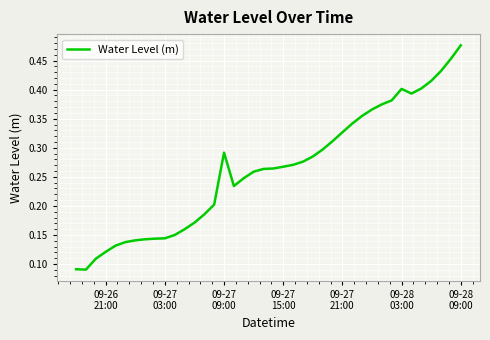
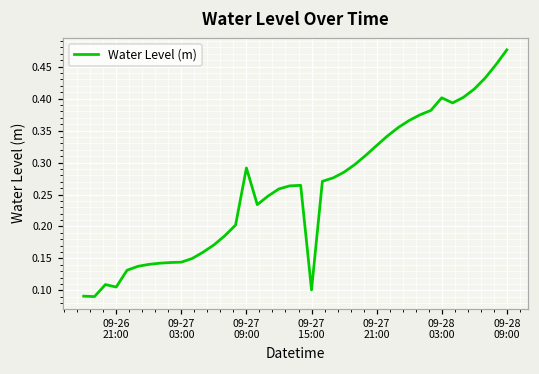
  {
-   "09-26 21:00": 0.12,
+   "09-26 21:00": 0.11,
    "09-27 03:00": 0.14,
    "09-27 09:00": 0.29,
-   "09-27 15:00": 0.27,
+   "09-27 15:00": 0.10,
    "09-27 21:00": 0.33,
    "09-28 03:00": 0.40,
    "09-28 09:00": 0.48
  }
